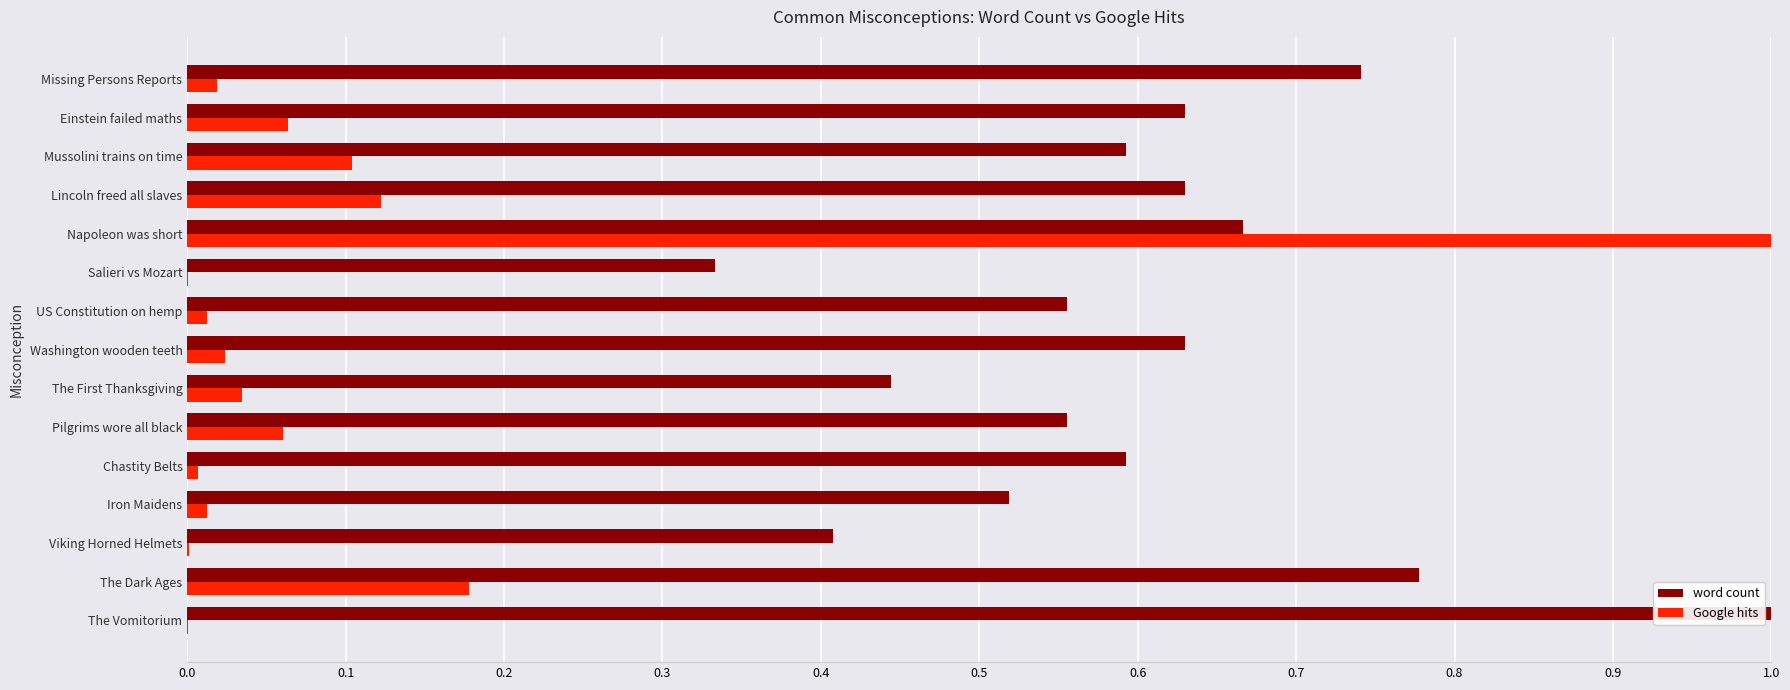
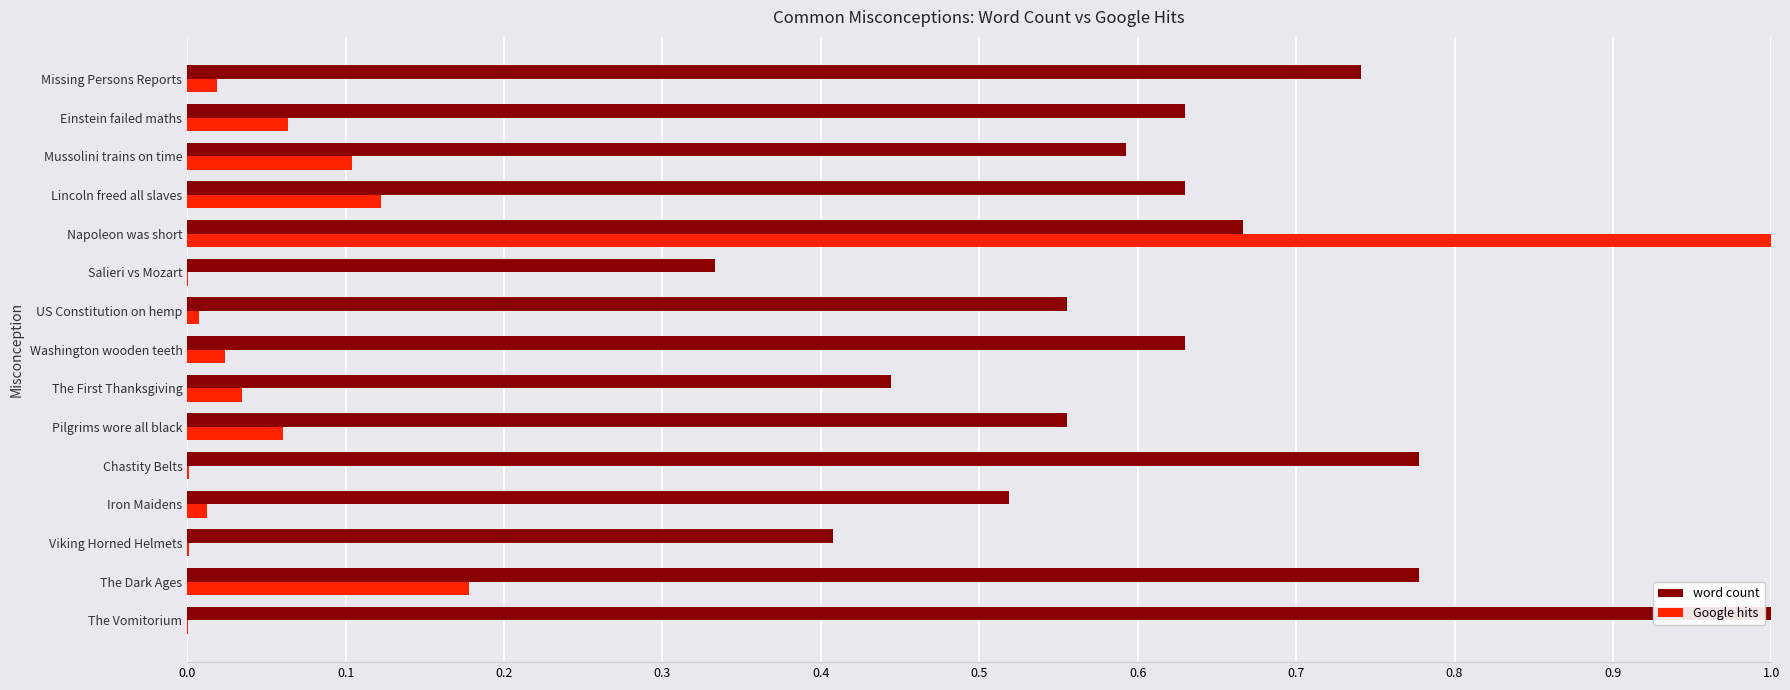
  {
    "word count": {
      "Missing Persons Reports": 0.741,
      "Einstein failed maths": 0.630,
      "Mussolini trains on time": 0.593,
      "Lincoln freed all slaves": 0.630,
      "Napoleon was short": 0.667,
      "Salieri vs Mozart": 0.333,
      "US Constitution on hemp": 0.556,
      "Washington wooden teeth": 0.630,
      "The First Thanksgiving": 0.444,
      "Pilgrims wore all black": 0.556,
-     "Chastity Belts": 0.593,
+     "Chastity Belts": 0.778,
      "Iron Maidens": 0.519,
      "Viking Horned Helmets": 0.407,
      "The Dark Ages": 0.778,
      "The Vomitorium": 1.000
    },
    "Google hits": {
      "Missing Persons Reports": 0.019,
      "Einstein failed maths": 0.064,
      "Mussolini trains on time": 0.104,
      "Lincoln freed all slaves": 0.122,
      "Napoleon was short": 1.000,
-     "US Constitution on hemp": 0.012,
+     "US Constitution on hemp": 0.007,
      "Washington wooden teeth": 0.024,
      "The First Thanksgiving": 0.035,
      "Pilgrims wore all black": 0.061,
-     "Chastity Belts": 0.007,
+     "Chastity Belts": 0.001,
      "Iron Maidens": 0.012,
      "The Dark Ages": 0.178
    }
  }
